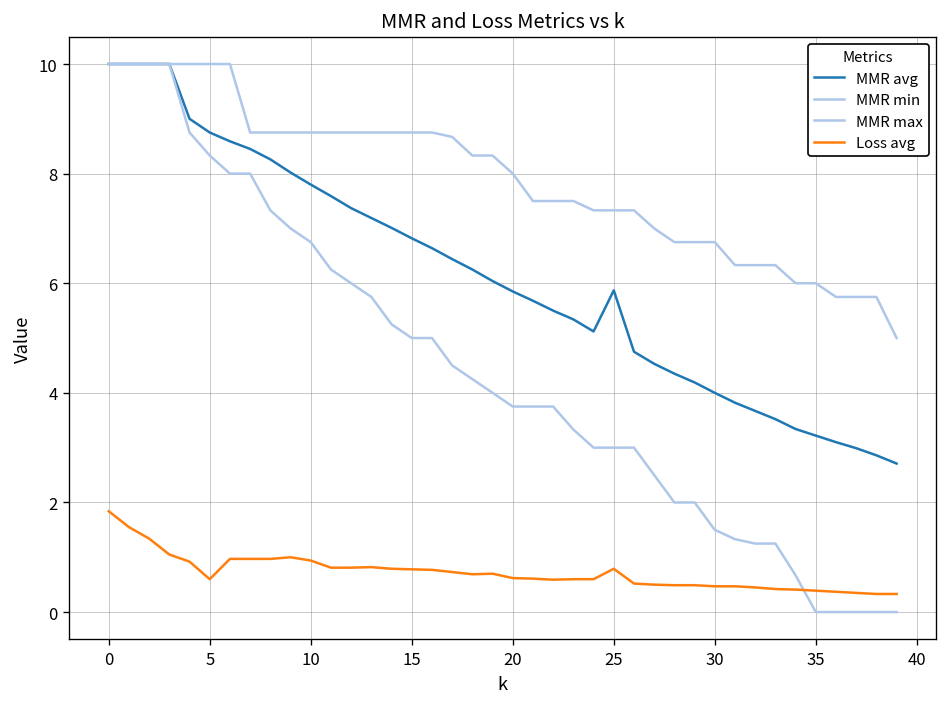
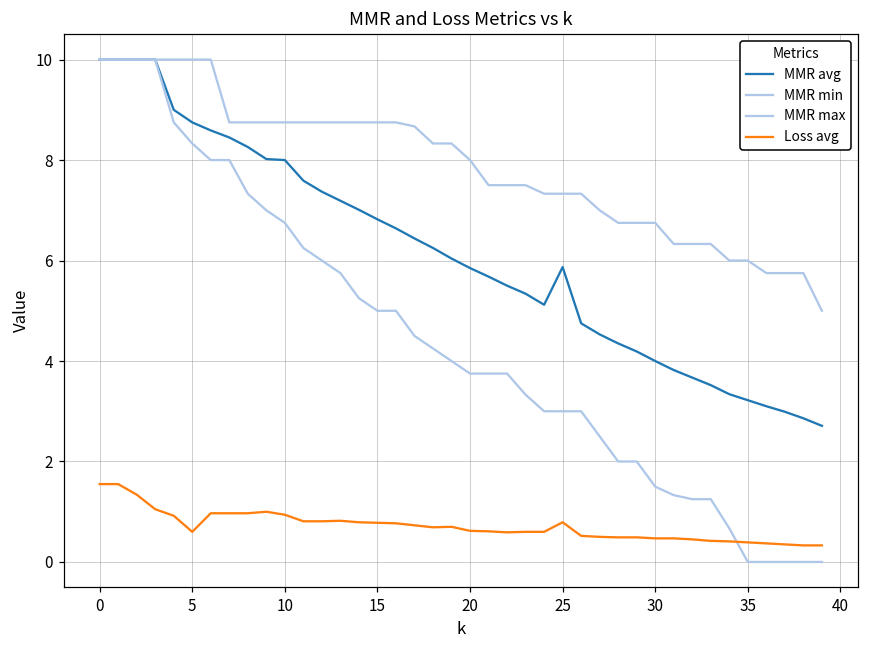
  {
    "MMR avg": {
      "5": 8.8,
-     "10": 7.8,
+     "10": 8.0,
      "15": 6.8,
      "20": 5.9,
      "25": 5.9,
      "30": 4.0,
      "35": 3.2
    },
    "Loss avg": {
-     "0": 1.8,
+     "0": 1.6,
      "5": 0.6,
      "10": 0.9,
      "15": 0.8,
      "20": 0.6,
      "25": 0.8,
      "30": 0.5,
      "35": 0.4
    }
  }
